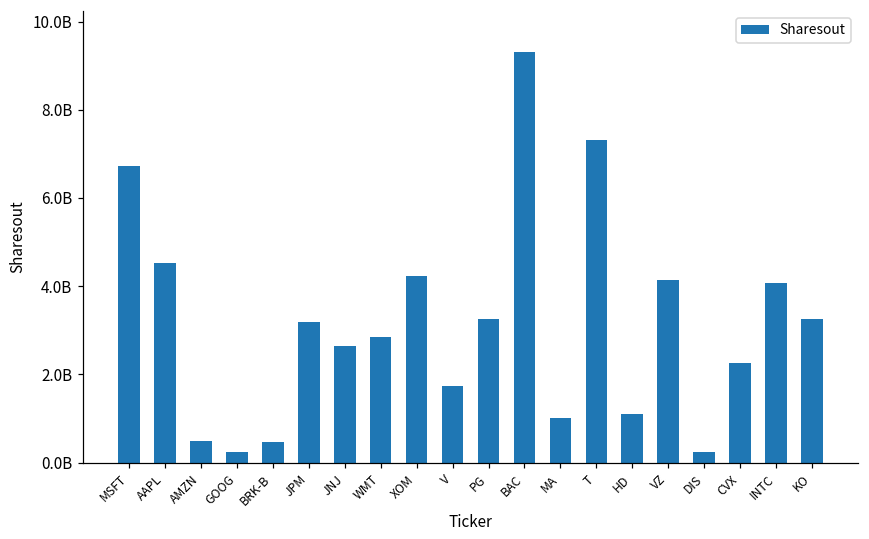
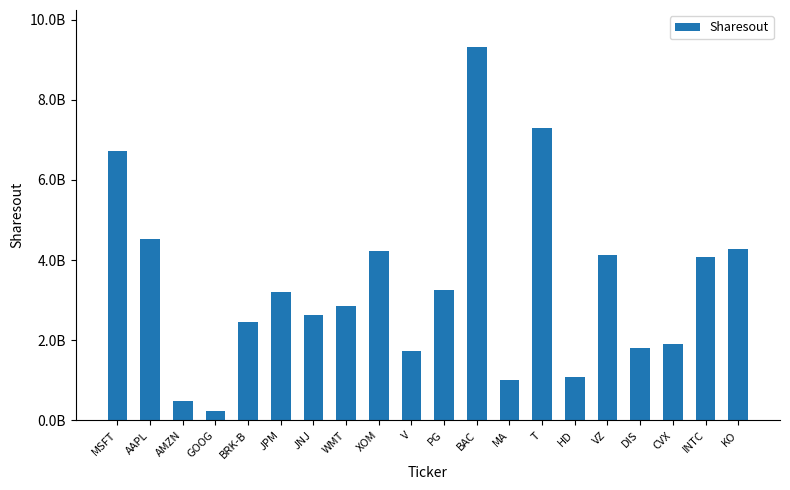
  {
    "MSFT": 6700000000,
    "AAPL": 4500000000,
    "AMZN": 500000000,
    "GOOG": 200000000,
-   "BRK-B": 500000000,
+   "BRK-B": 2500000000,
    "JPM": 3200000000,
    "JNJ": 2600000000,
    "WMT": 2800000000,
    "XOM": 4200000000,
    "V": 1700000000,
    "PG": 3300000000,
    "BAC": 9300000000,
    "MA": 1000000000,
    "T": 7300000000,
    "HD": 1100000000,
    "VZ": 4100000000,
-   "DIS": 200000000,
-   "CVX": 2200000000,
+   "DIS": 1800000000,
+   "CVX": 1900000000,
    "INTC": 4100000000,
-   "KO": 3200000000
+   "KO": 4300000000
  }
